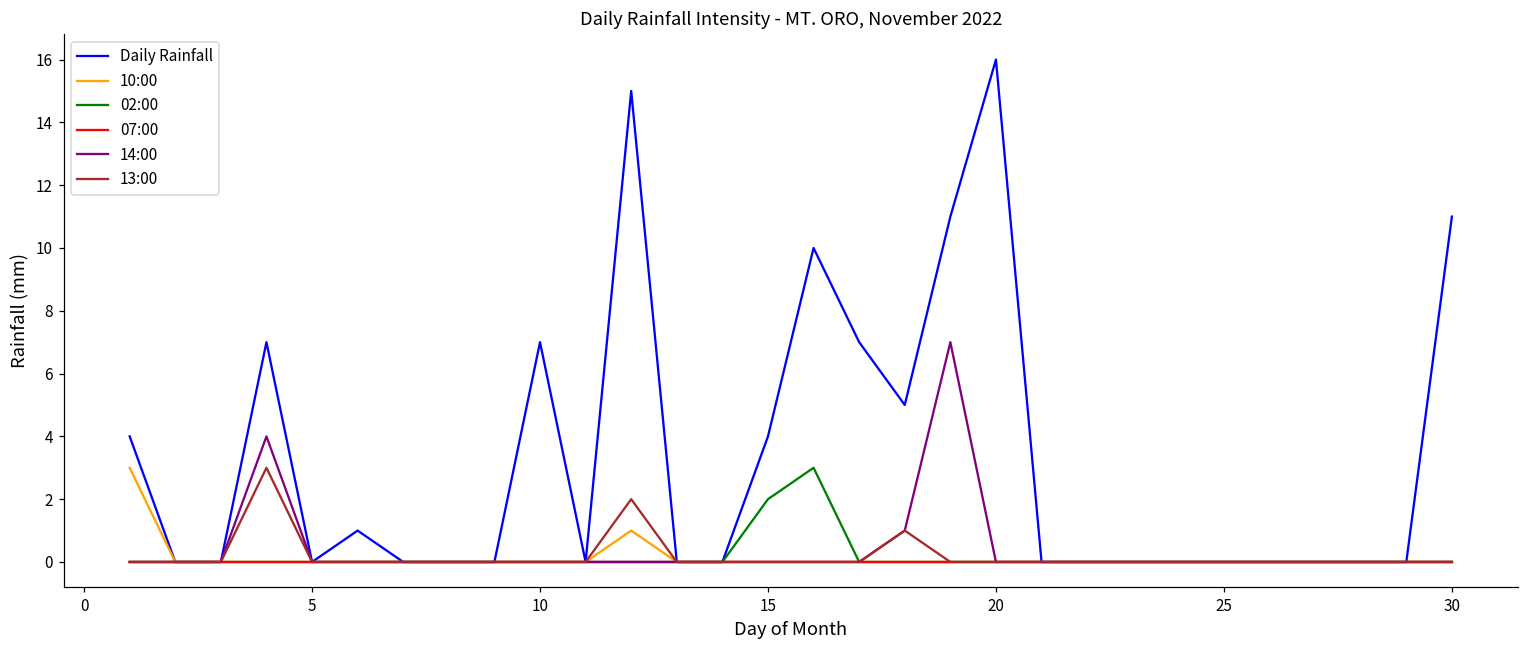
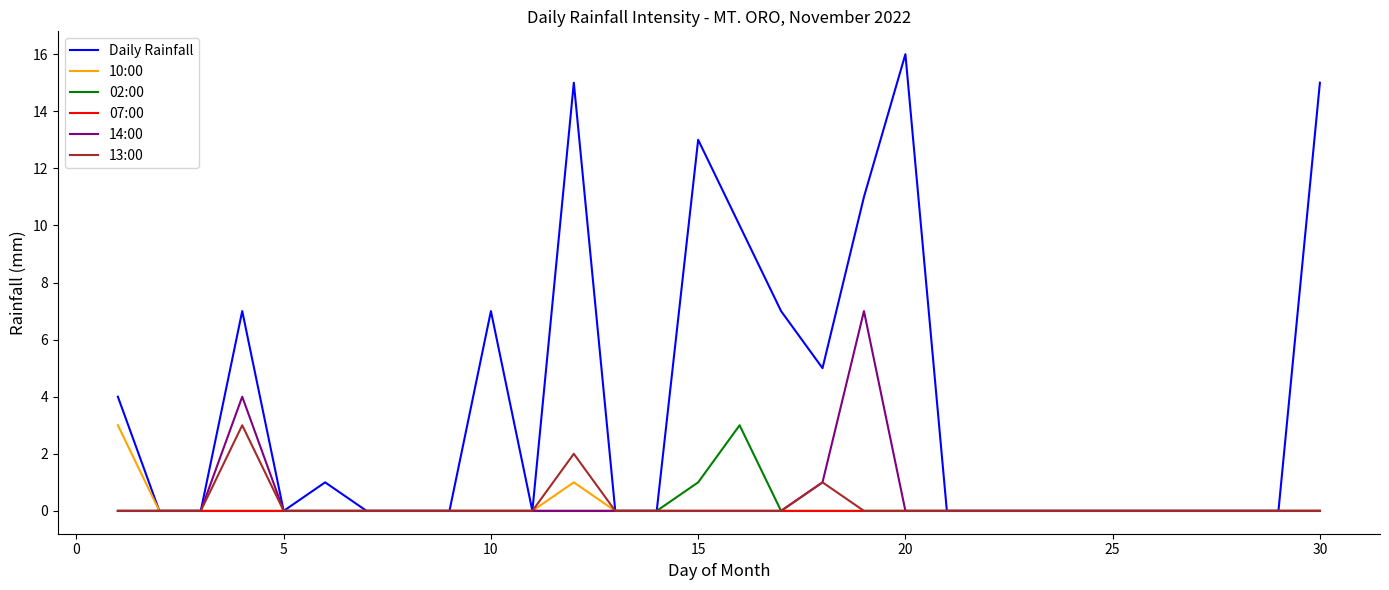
  {
    "Daily Rainfall": {
      "10": 7,
-     "15": 4,
+     "15": 13,
      "20": 16,
-     "30": 11
+     "30": 15
    },
    "02:00": {
-     "15": 2
+     "15": 1
    }
  }
